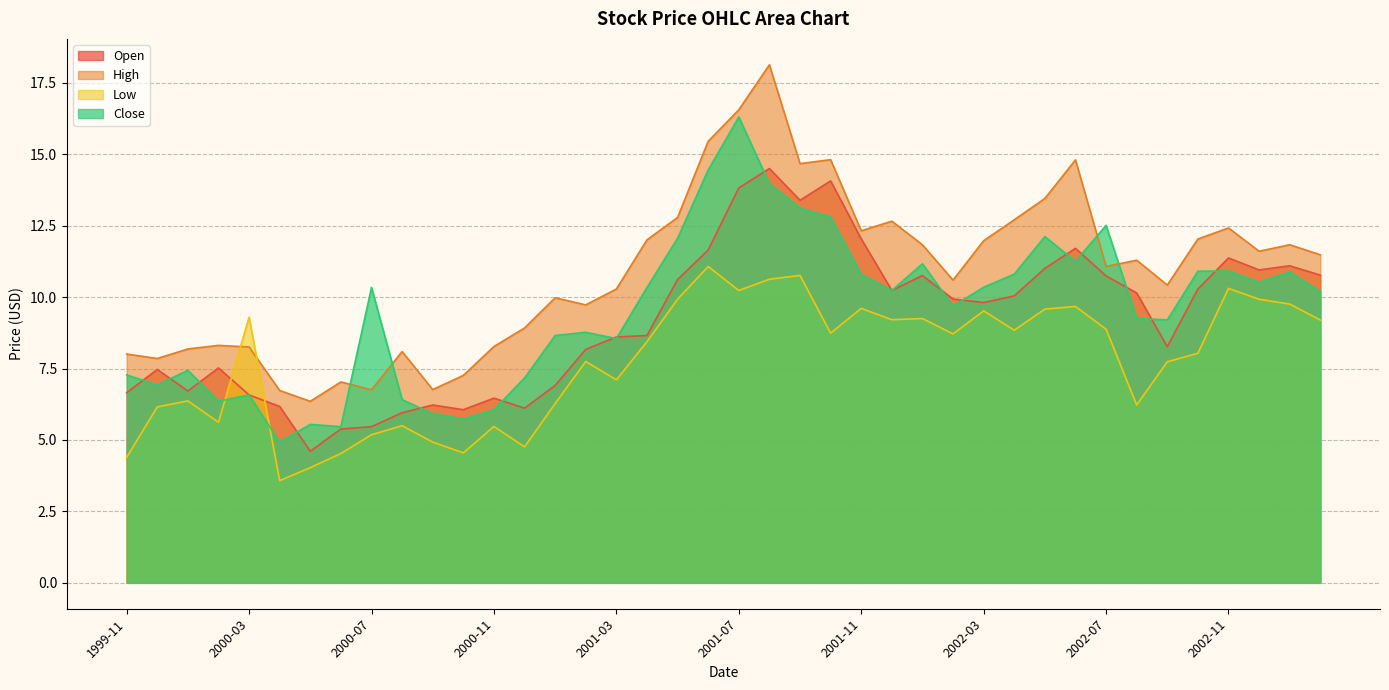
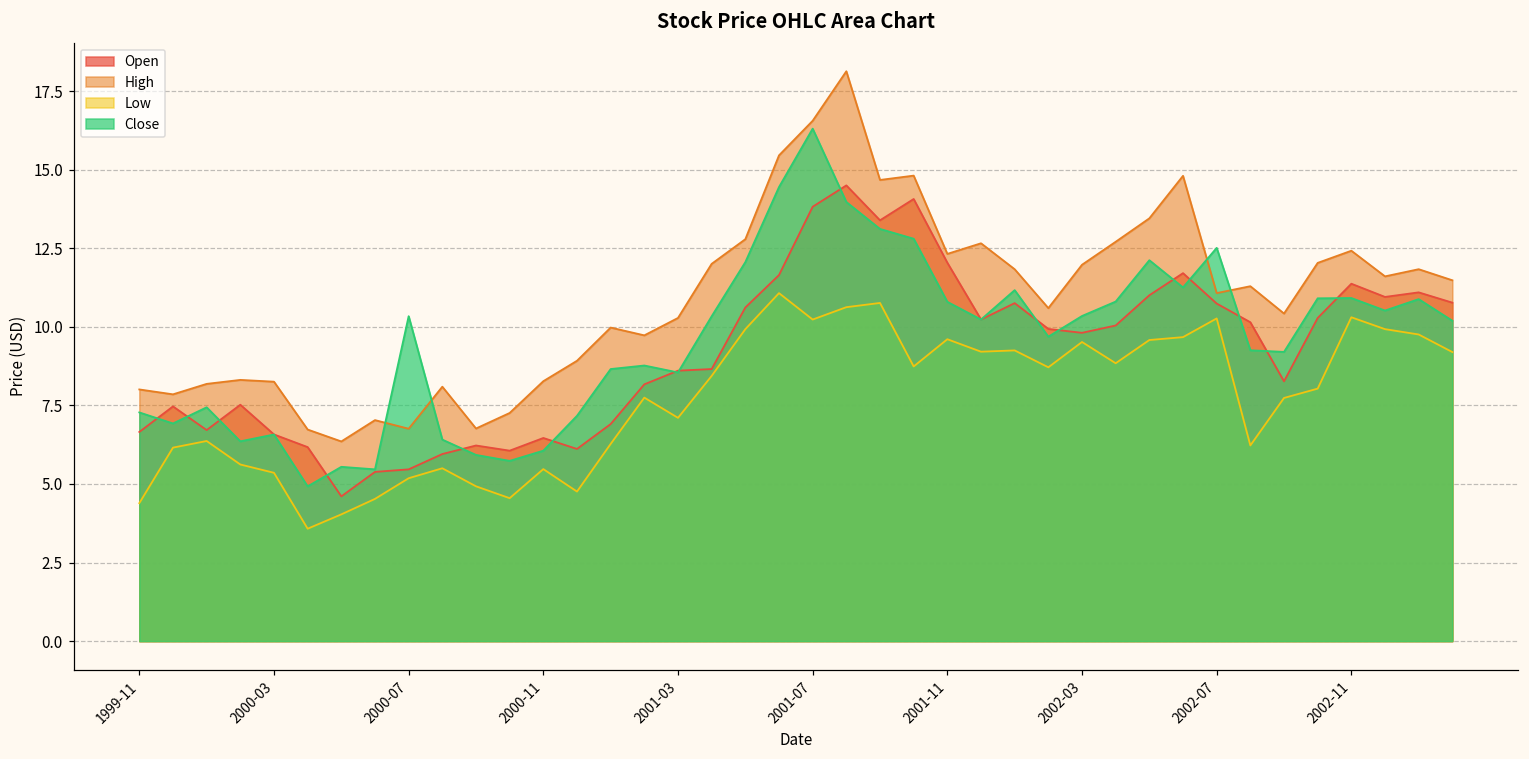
  {
    "Low": {
      "1999-11": 4.4,
-     "2000-03": 9.3,
+     "2000-03": 5.4,
      "2000-07": 5.2,
      "2000-11": 5.5,
      "2001-03": 7.1,
      "2001-07": 10.2,
      "2001-11": 9.6,
      "2002-03": 9.5,
-     "2002-07": 8.9,
+     "2002-07": 10.3,
      "2002-11": 10.3
    },
    "Close": {
      "1999-11": 7.3,
      "2000-07": 10.3,
      "2000-11": 6.1,
      "2001-07": 16.3,
      "2001-11": 10.8,
      "2002-03": 10.3,
      "2002-07": 12.5,
      "2002-11": 10.9
    }
  }
